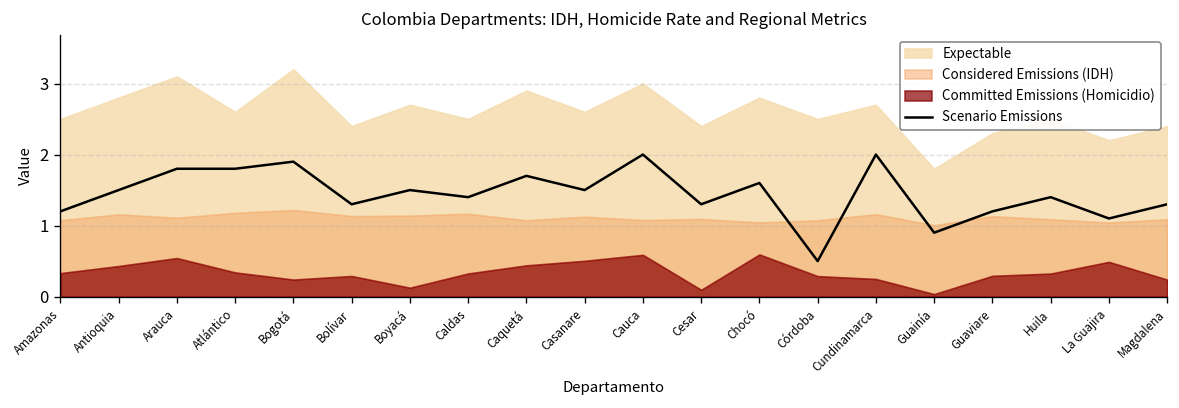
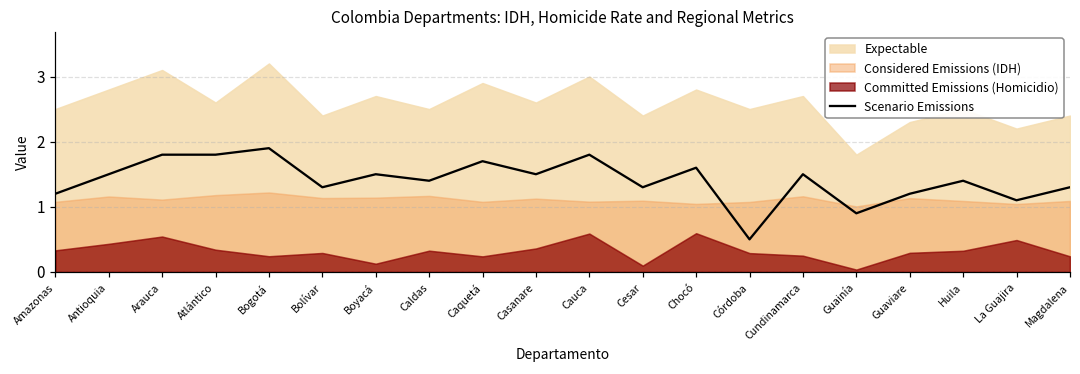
  {
    "Scenario Emissions": {
      "Amazonas": 1.2,
      "Antioquia": 1.5,
      "Arauca": 1.8,
      "Atlántico": 1.8,
      "Bogotá": 1.9,
      "Bolívar": 1.3,
      "Boyacá": 1.5,
      "Caldas": 1.4,
      "Caquetá": 1.7,
      "Casanare": 1.5,
-     "Cauca": 2.0,
+     "Cauca": 1.8,
      "Cesar": 1.3,
      "Chocó": 1.6,
      "Córdoba": 0.5,
-     "Cundinamarca": 2.0,
+     "Cundinamarca": 1.5,
      "Guainía": 0.9,
      "Guaviare": 1.2,
      "Huila": 1.4,
      "La Guajira": 1.1,
      "Magdalena": 1.3
    },
    "Committed Emissions (Homicidio)": {
      "Amazonas": 0.3,
      "Antioquia": 0.4,
      "Arauca": 0.5,
      "Atlántico": 0.3,
      "Bogotá": 0.2,
      "Bolívar": 0.3,
      "Boyacá": 0.1,
      "Caldas": 0.3,
-     "Caquetá": 0.4,
-     "Casanare": 0.5,
+     "Caquetá": 0.2,
+     "Casanare": 0.4,
      "Cauca": 0.6,
      "Cesar": 0.1,
      "Chocó": 0.6,
      "Córdoba": 0.3,
      "Cundinamarca": 0.2,
      "Guaviare": 0.3,
      "Huila": 0.3,
      "La Guajira": 0.5,
      "Magdalena": 0.2
    }
  }
